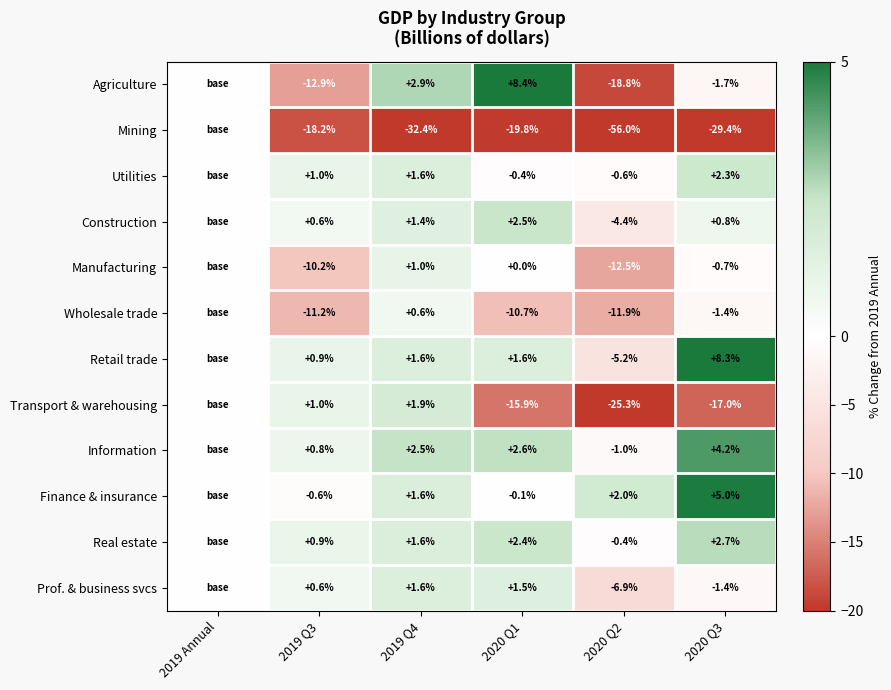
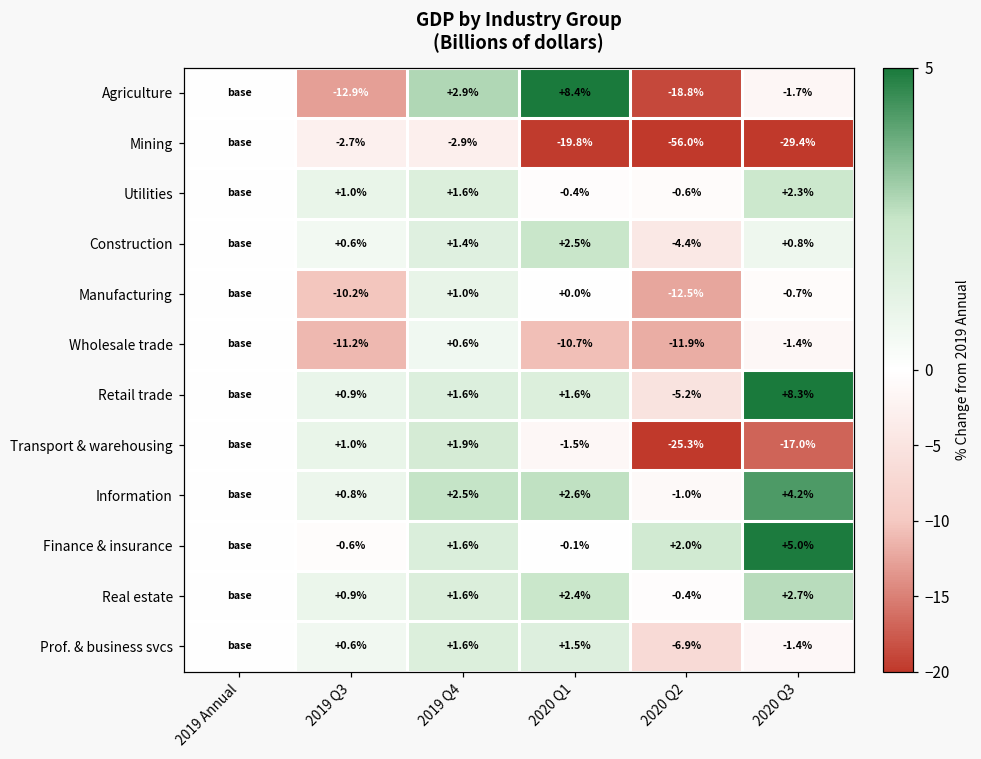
  {
    "Agriculture": {
      "2019 Q3": "-12.9%",
      "2019 Q4": "+2.9%",
      "2020 Q1": "+8.4%",
      "2020 Q2": "-18.8%",
      "2020 Q3": "-1.7%"
    },
    "Mining": {
-     "2019 Q3": "-18.2%",
-     "2019 Q4": "-32.4%",
+     "2019 Q3": "-2.7%",
+     "2019 Q4": "-2.9%",
      "2020 Q1": "-19.8%",
      "2020 Q2": "-56.0%",
      "2020 Q3": "-29.4%"
    },
    "Utilities": {
      "2019 Q3": "+1.0%",
      "2019 Q4": "+1.6%",
      "2020 Q1": "-0.4%",
      "2020 Q2": "-0.6%",
      "2020 Q3": "+2.3%"
    },
    "Construction": {
      "2019 Q3": "+0.6%",
      "2019 Q4": "+1.4%",
      "2020 Q1": "+2.5%",
      "2020 Q2": "-4.4%",
      "2020 Q3": "+0.8%"
    },
    "Manufacturing": {
      "2019 Q3": "-10.2%",
      "2019 Q4": "+1.0%",
      "2020 Q1": "+0.0%",
      "2020 Q2": "-12.5%",
      "2020 Q3": "-0.7%"
    },
    "Wholesale trade": {
      "2019 Q3": "-11.2%",
      "2019 Q4": "+0.6%",
      "2020 Q1": "-10.7%",
      "2020 Q2": "-11.9%",
      "2020 Q3": "-1.4%"
    },
    "Retail trade": {
      "2019 Q3": "+0.9%",
      "2019 Q4": "+1.6%",
      "2020 Q1": "+1.6%",
      "2020 Q2": "-5.2%",
      "2020 Q3": "+8.3%"
    },
    "Transport & warehousing": {
      "2019 Q3": "+1.0%",
      "2019 Q4": "+1.9%",
-     "2020 Q1": "-15.9%",
+     "2020 Q1": "-1.5%",
      "2020 Q2": "-25.3%",
      "2020 Q3": "-17.0%"
    },
    "Information": {
      "2019 Q3": "+0.8%",
      "2019 Q4": "+2.5%",
      "2020 Q1": "+2.6%",
      "2020 Q2": "-1.0%",
      "2020 Q3": "+4.2%"
    },
    "Finance & insurance": {
      "2019 Q3": "-0.6%",
      "2019 Q4": "+1.6%",
      "2020 Q1": "-0.1%",
      "2020 Q2": "+2.0%",
      "2020 Q3": "+5.0%"
    },
    "Real estate": {
      "2019 Q3": "+0.9%",
      "2019 Q4": "+1.6%",
      "2020 Q1": "+2.4%",
      "2020 Q2": "-0.4%",
      "2020 Q3": "+2.7%"
    },
    "Prof. & business svcs": {
      "2019 Q3": "+0.6%",
      "2019 Q4": "+1.6%",
      "2020 Q1": "+1.5%",
      "2020 Q2": "-6.9%",
      "2020 Q3": "-1.4%"
    }
  }
